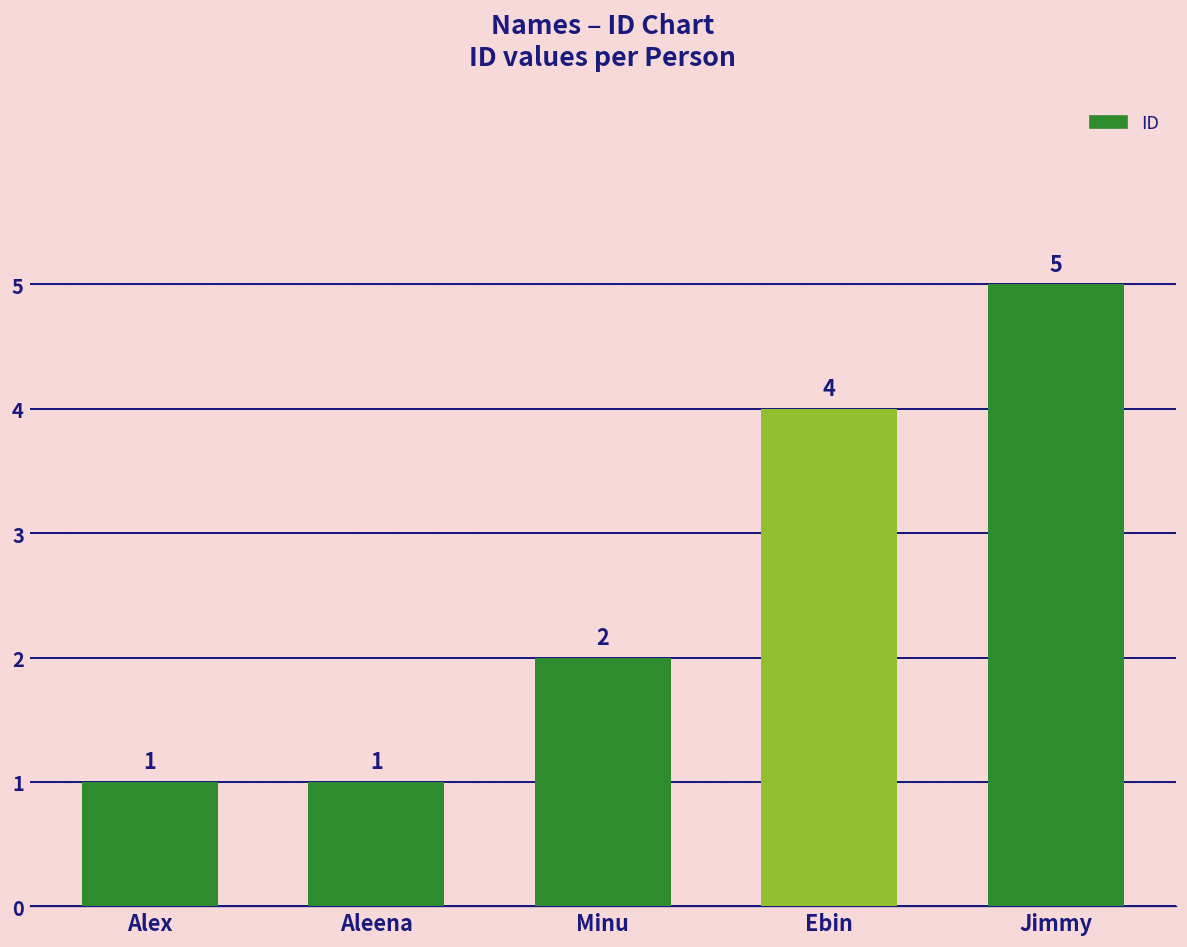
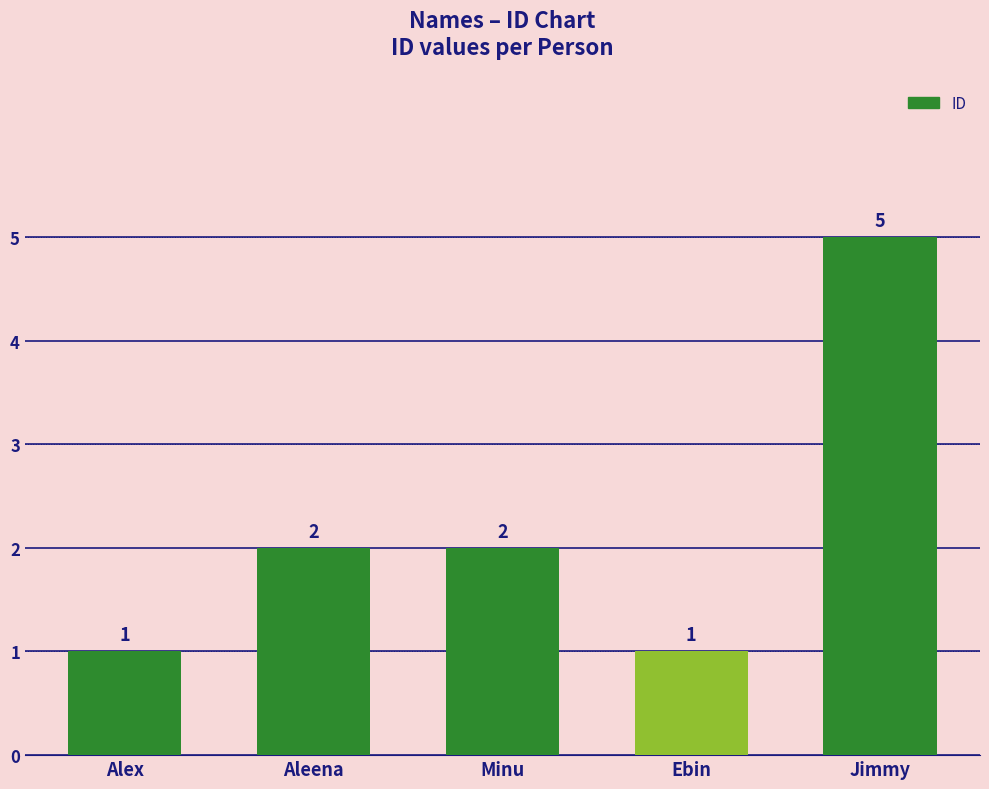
  {
    "Alex": 1,
-   "Aleena": 1,
+   "Aleena": 2,
    "Minu": 2,
-   "Ebin": 4,
+   "Ebin": 1,
    "Jimmy": 5
  }
